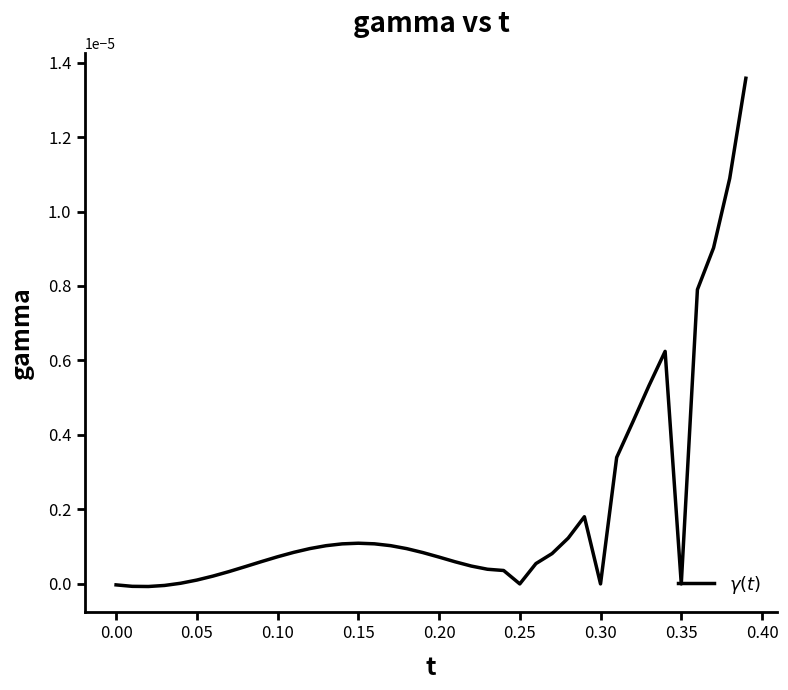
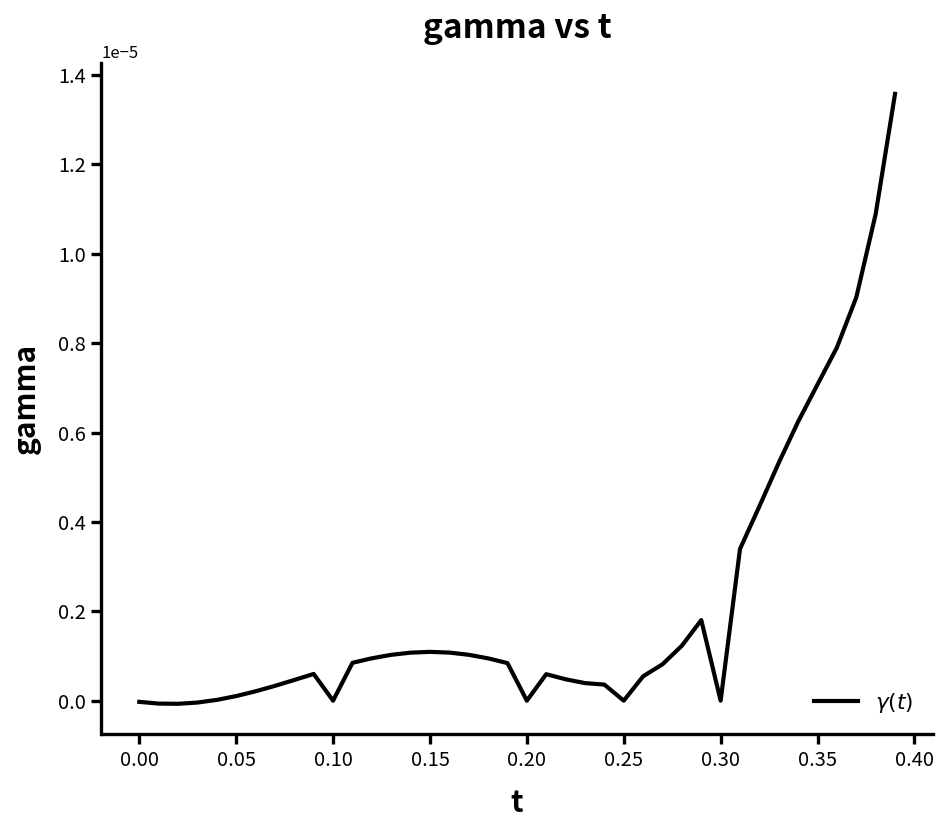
  {
    "0.00": 0.000000,
    "0.05": 0.0000001,
-   "0.10": 0.000001,
+   "0.10": 0.000000,
    "0.15": 0.0000011,
-   "0.20": 0.000001,
+   "0.20": 0.000000,
    "0.25": 0.000000,
    "0.30": 0.000000,
-   "0.35": 0.00000
+   "0.35": 0.00001
  }
